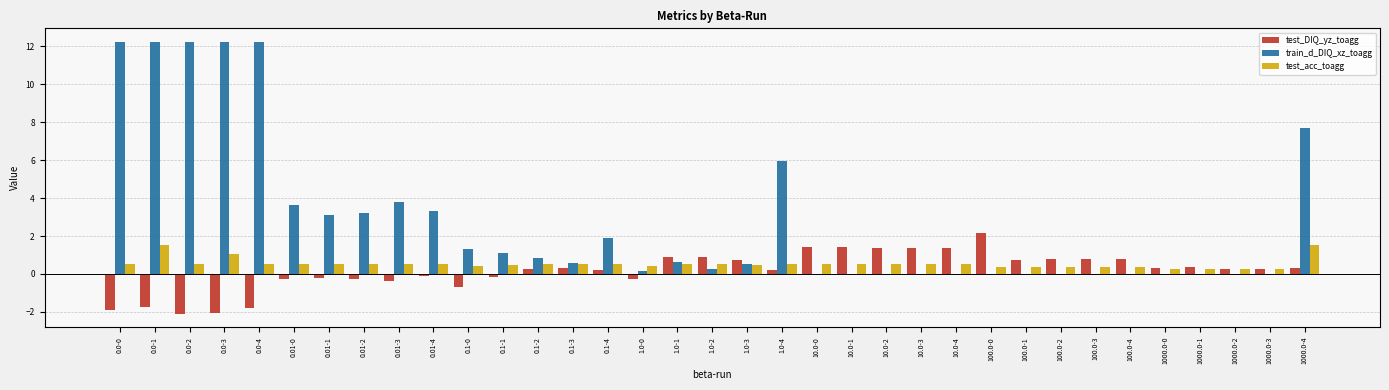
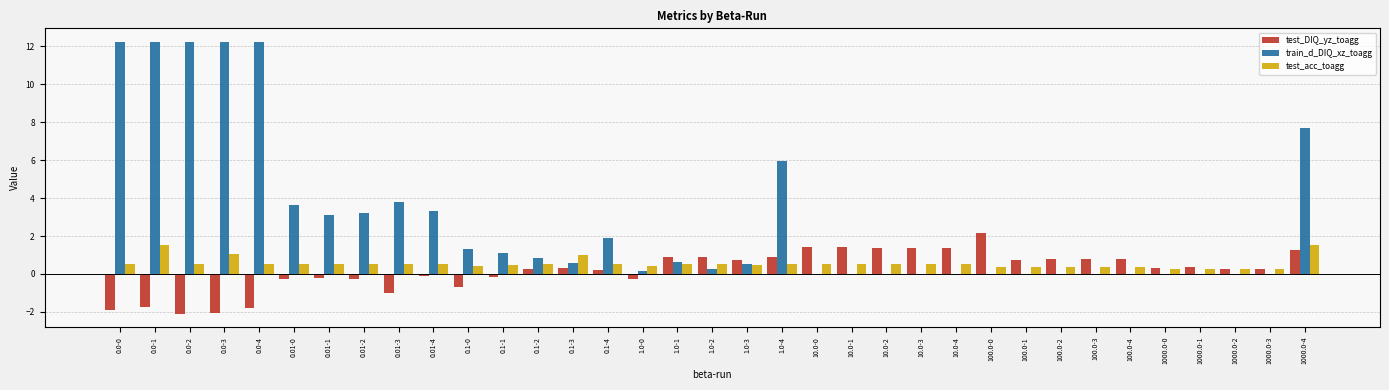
  {
    "test_DIQ_yz_toagg": {
      "0.0-0": -1.9,
      "0.0-1": -1.8,
      "0.0-2": -2.1,
      "0.0-3": -2.1,
      "0.0-4": -1.8,
      "0.01-0": -0.3,
      "0.01-1": -0.2,
      "0.01-2": -0.2,
-     "0.01-3": -0.4,
+     "0.01-3": -1.0,
      "0.1-0": -0.7,
      "0.1-1": -0.2,
      "0.1-2": 0.3,
      "0.1-3": 0.3,
      "0.1-4": 0.2,
      "1.0-0": -0.3,
      "1.0-1": 0.9,
      "1.0-2": 0.9,
      "1.0-3": 0.7,
-     "1.0-4": 0.2,
+     "1.0-4": 0.9,
      "10.0-0": 1.4,
      "10.0-1": 1.4,
      "10.0-2": 1.4,
      "10.0-3": 1.4,
      "10.0-4": 1.4,
      "100.0-0": 2.1,
      "100.0-1": 0.7,
      "100.0-2": 0.8,
      "100.0-3": 0.8,
      "100.0-4": 0.8,
      "1000.0-0": 0.3,
      "1000.0-1": 0.4,
      "1000.0-2": 0.3,
      "1000.0-3": 0.3,
-     "1000.0-4": 0.3
+     "1000.0-4": 1.3
    },
    "train_d_DIQ_xz_toagg": {
      "0.0-0": 12.2,
      "0.0-1": 12.2,
      "0.0-2": 12.2,
      "0.0-3": 12.2,
      "0.0-4": 12.2,
      "0.01-0": 3.7,
      "0.01-1": 3.1,
      "0.01-2": 3.2,
      "0.01-3": 3.8,
      "0.01-4": 3.3,
      "0.1-0": 1.3,
      "0.1-1": 1.1,
      "0.1-2": 0.8,
      "0.1-3": 0.6,
      "0.1-4": 1.9,
      "1.0-0": 0.2,
      "1.0-1": 0.6,
      "1.0-2": 0.3,
      "1.0-3": 0.5,
      "1.0-4": 6.0,
      "1000.0-4": 7.7
    },
    "test_acc_toagg": {
      "0.0-0": 0.5,
      "0.0-1": 1.5,
      "0.0-2": 0.5,
      "0.0-3": 1.0,
      "0.0-4": 0.5,
      "0.01-0": 0.5,
      "0.01-1": 0.5,
      "0.01-2": 0.5,
      "0.01-3": 0.5,
      "0.01-4": 0.5,
      "0.1-0": 0.4,
      "0.1-1": 0.5,
      "0.1-2": 0.5,
-     "0.1-3": 0.5,
+     "0.1-3": 1.0,
      "0.1-4": 0.5,
      "1.0-0": 0.4,
      "1.0-1": 0.5,
      "1.0-2": 0.5,
      "1.0-3": 0.5,
      "1.0-4": 0.5,
      "10.0-0": 0.5,
      "10.0-1": 0.5,
      "10.0-2": 0.5,
      "10.0-3": 0.5,
      "10.0-4": 0.5,
      "100.0-0": 0.4,
      "100.0-1": 0.4,
      "100.0-2": 0.4,
      "100.0-3": 0.4,
      "100.0-4": 0.4,
      "1000.0-0": 0.2,
      "1000.0-1": 0.3,
      "1000.0-2": 0.2,
      "1000.0-3": 0.3,
      "1000.0-4": 1.5
    }
  }
